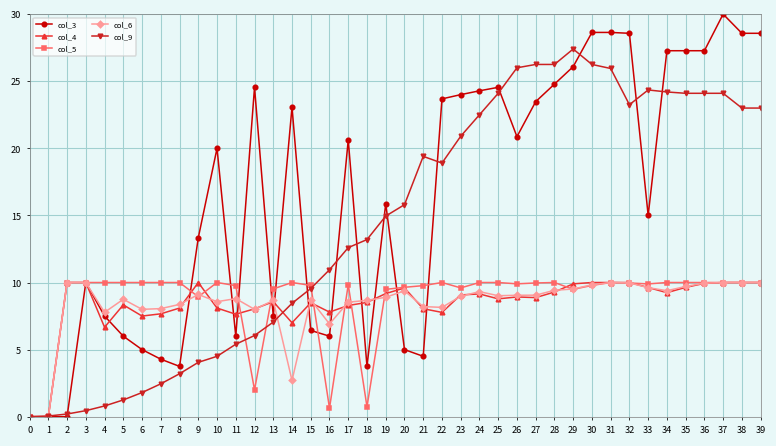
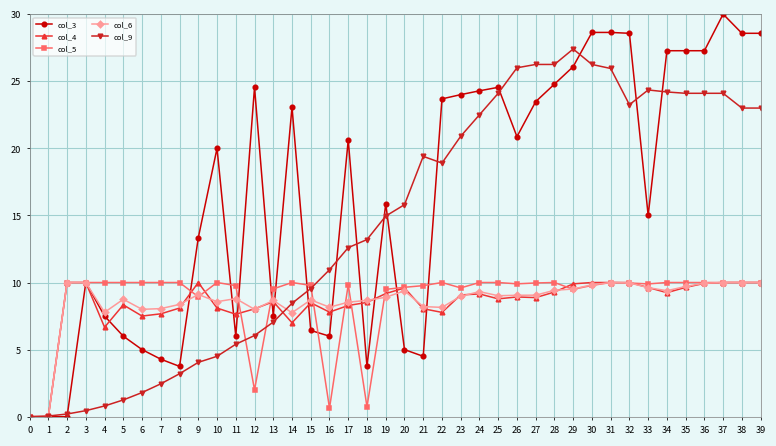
  {
    "col_5": {
      "4": 10.0,
      "5": 10.0,
      "6": 10.0,
      "7": 10.0,
      "8": 10.0,
      "10": 10.0,
      "11": 9.8,
      "12": 2.0,
      "13": 9.5,
      "14": 10.0,
      "15": 9.8,
      "16": 0.6,
      "17": 9.8,
      "18": 0.7,
      "19": 9.5,
      "21": 9.8,
      "22": 10.0,
      "23": 9.6,
      "24": 10.0,
      "25": 10.0,
      "26": 9.9,
      "27": 10.0,
      "28": 10.0,
      "33": 9.9,
      "34": 10.0,
      "35": 10.0
    },
    "col_6": {
      "4": 7.8,
      "5": 8.8,
      "6": 8.0,
      "7": 8.1,
      "8": 8.4,
      "10": 8.6,
      "11": 8.8,
-     "14": 2.7,
+     "14": 7.8,
      "15": 8.7,
-     "16": 6.9,
+     "16": 8.2,
      "17": 8.5,
      "19": 8.9,
      "20": 9.4,
      "22": 8.1,
      "25": 9.0
    }
  }
